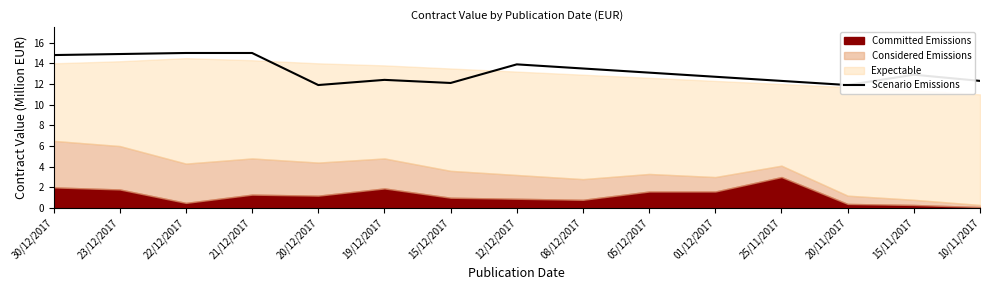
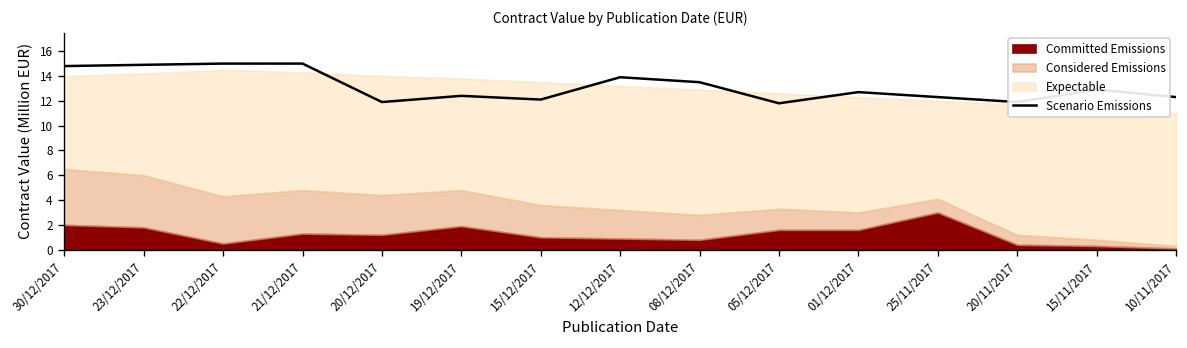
  {
    "Scenario Emissions": {
      "30/12/2017": 14.8,
      "23/12/2017": 14.9,
      "22/12/2017": 15.0,
      "21/12/2017": 15.0,
      "20/12/2017": 11.9,
      "19/12/2017": 12.4,
      "15/12/2017": 12.1,
      "12/12/2017": 13.9,
      "08/12/2017": 13.5,
-     "05/12/2017": 13.1,
+     "05/12/2017": 11.8,
      "01/12/2017": 12.7,
      "25/11/2017": 12.3,
      "10/11/2017": 12.3
    },
    "Committed Emissions": {
      "30/12/2017": 2.0,
      "23/12/2017": 1.8,
      "22/12/2017": 0.5,
      "21/12/2017": 1.3,
      "20/12/2017": 1.2,
      "19/12/2017": 1.9,
      "15/12/2017": 1.0,
      "12/12/2017": 0.9,
      "08/12/2017": 0.8,
      "05/12/2017": 1.6,
      "01/12/2017": 1.6,
      "25/11/2017": 3.0,
      "20/11/2017": 0.4,
      "15/11/2017": 0.3
    }
  }
